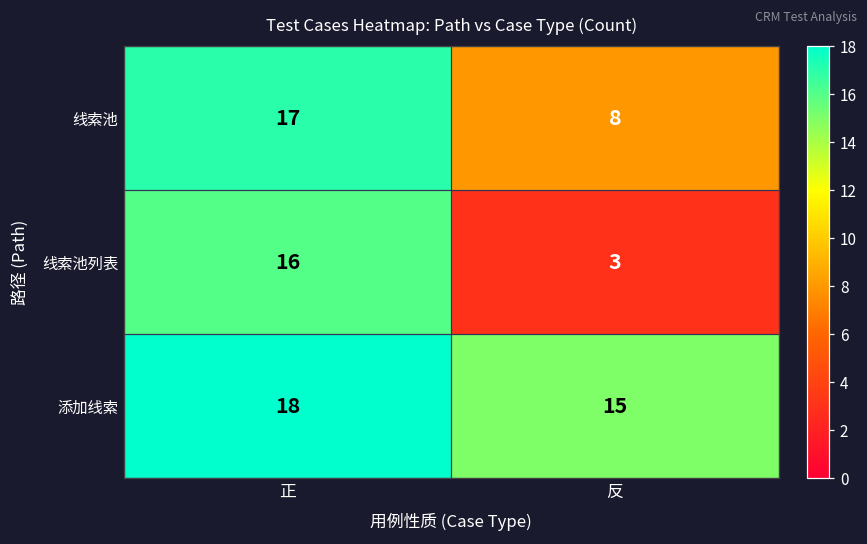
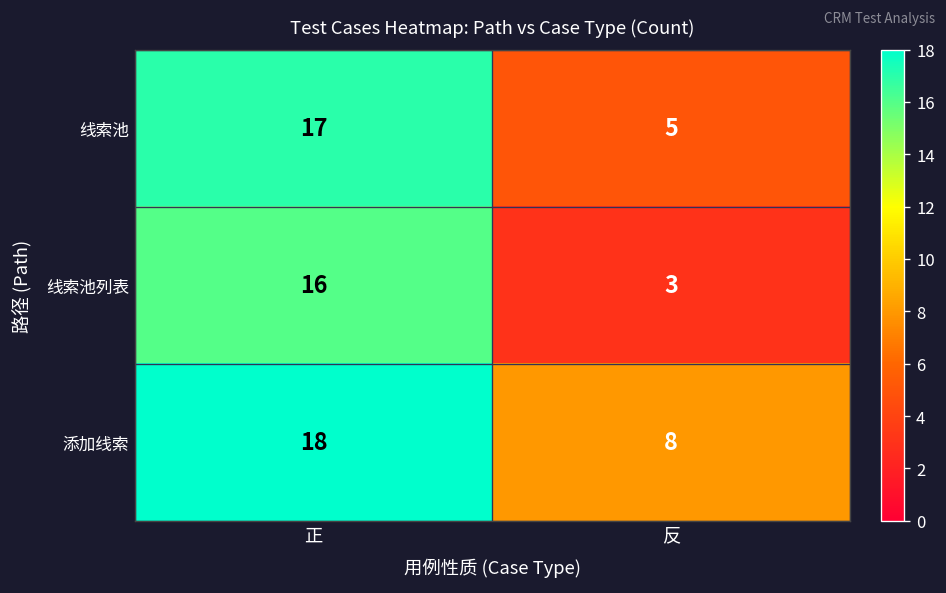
  {
    "线索池": {
      "正": 17,
-     "反": 8
+     "反": 5
    },
    "线索池列表": {
      "正": 16,
      "反": 3
    },
    "添加线索": {
      "正": 18,
-     "反": 15
+     "反": 8
    }
  }
